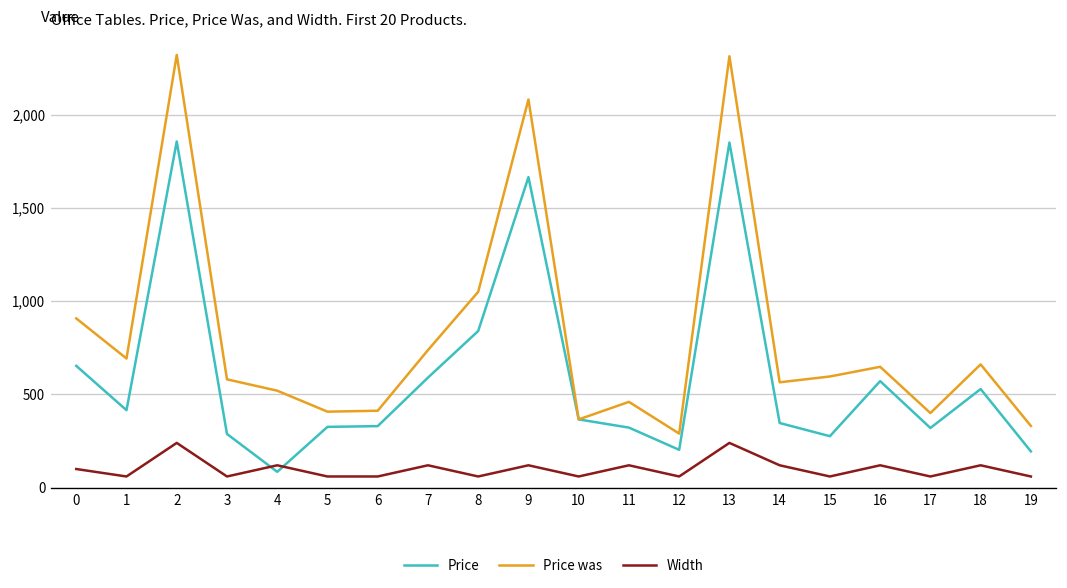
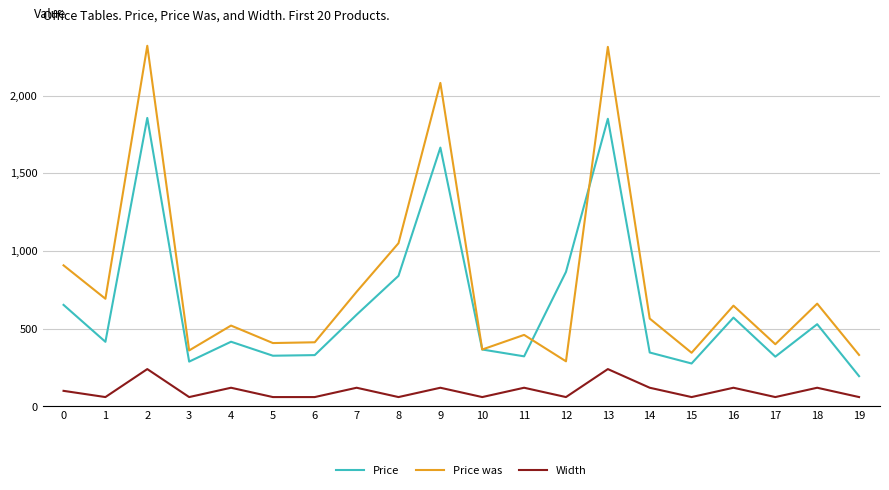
  {
    "Price": {
      "0": "650",
      "1": "420",
      "2": "1,860",
      "3": "290",
-     "4": "90",
+     "4": "420",
      "5": "330",
      "6": "330",
      "7": "590",
      "8": "840",
      "9": "1,670",
      "11": "320",
-     "12": "200",
+     "12": "870",
      "13": "1,850",
      "14": "350",
      "15": "280",
      "16": "570",
      "17": "320",
      "18": "530",
      "19": "190"
    },
    "Price was": {
      "0": "910",
      "1": "690",
      "2": "2,320",
-     "3": "580",
+     "3": "360",
      "4": "520",
      "5": "410",
      "6": "410",
      "7": "740",
      "8": "1,050",
      "9": "2,080",
      "11": "460",
      "12": "290",
      "13": "2,310",
      "14": "570",
-     "15": "600",
+     "15": "350",
      "16": "650",
      "17": "400",
      "18": "660",
      "19": "330"
    },
    "Width": {
      "0": "100",
      "1": "60",
      "2": "240",
      "3": "60",
      "4": "120",
      "5": "60",
      "6": "60",
      "7": "120",
      "8": "60",
      "9": "120",
      "10": "60",
      "11": "120",
      "12": "60",
      "13": "240",
      "14": "120",
      "15": "60",
      "16": "120",
      "17": "60",
      "18": "120",
      "19": "60"
    }
  }
